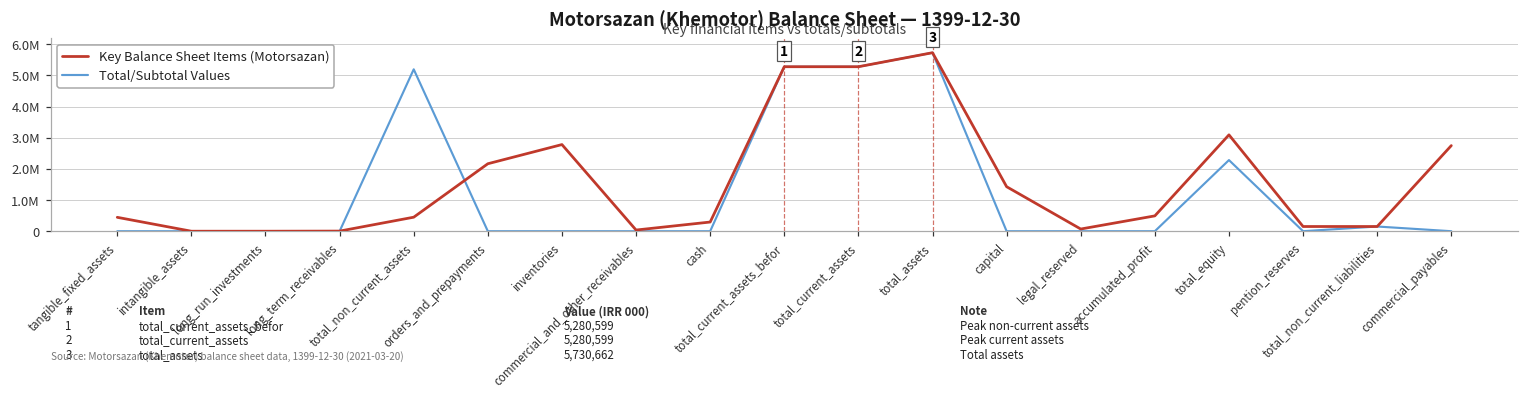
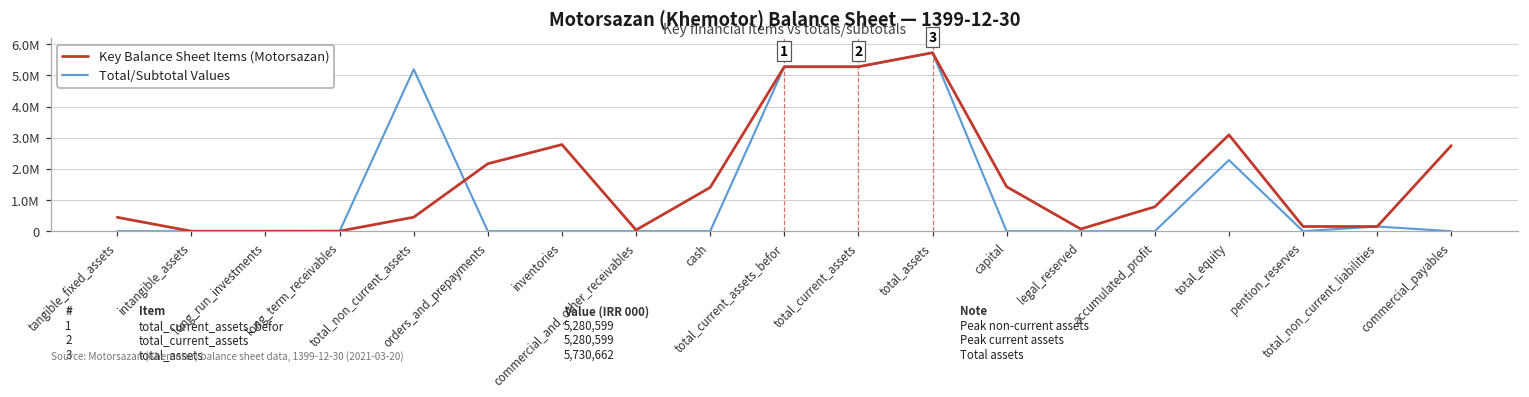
  {
    "Key Balance Sheet Items (Motorsazan)": {
      "tangible_fixed_assets": 400000,
      "total_non_current_assets": 500000,
      "orders_and_prepayments": 2200000,
      "inventories": 2800000,
-     "cash": 300000,
+     "cash": 1400000,
      "capital": 1400000,
-     "accumulated_profit": 500000,
+     "accumulated_profit": 800000,
      "total_equity": 3100000,
      "pention_reserves": 200000,
      "commercial_payables": 2700000
    },
    "Total/Subtotal Values": {
      "tangible_fixed_assets": 0,
      "total_non_current_assets": 5200000,
      "orders_and_prepayments": 0,
      "inventories": 0,
      "cash": 0,
      "capital": 0,
      "accumulated_profit": 0,
      "total_equity": 2300000,
      "pention_reserves": 0,
      "commercial_payables": 0
    }
  }
